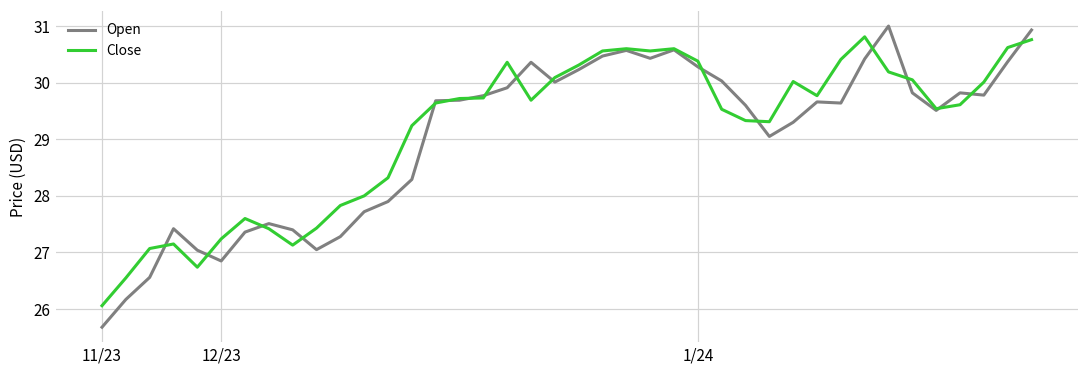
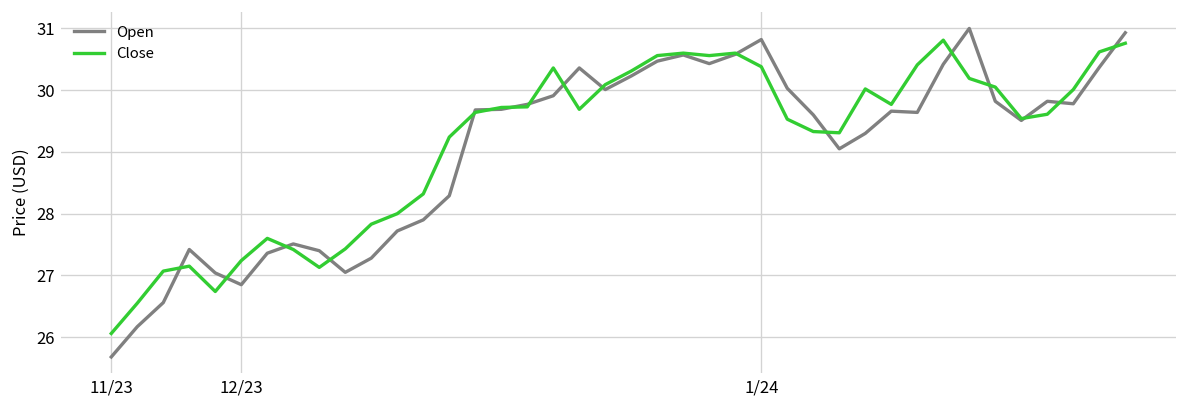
  {
    "Open": {
      "11/23": 25.7,
      "12/23": 26.9,
-     "1/24": 30.3
+     "1/24": 30.8
    },
    "Close": {
      "11/23": 26.1,
      "12/23": 27.2,
      "1/24": 30.4
    }
  }
